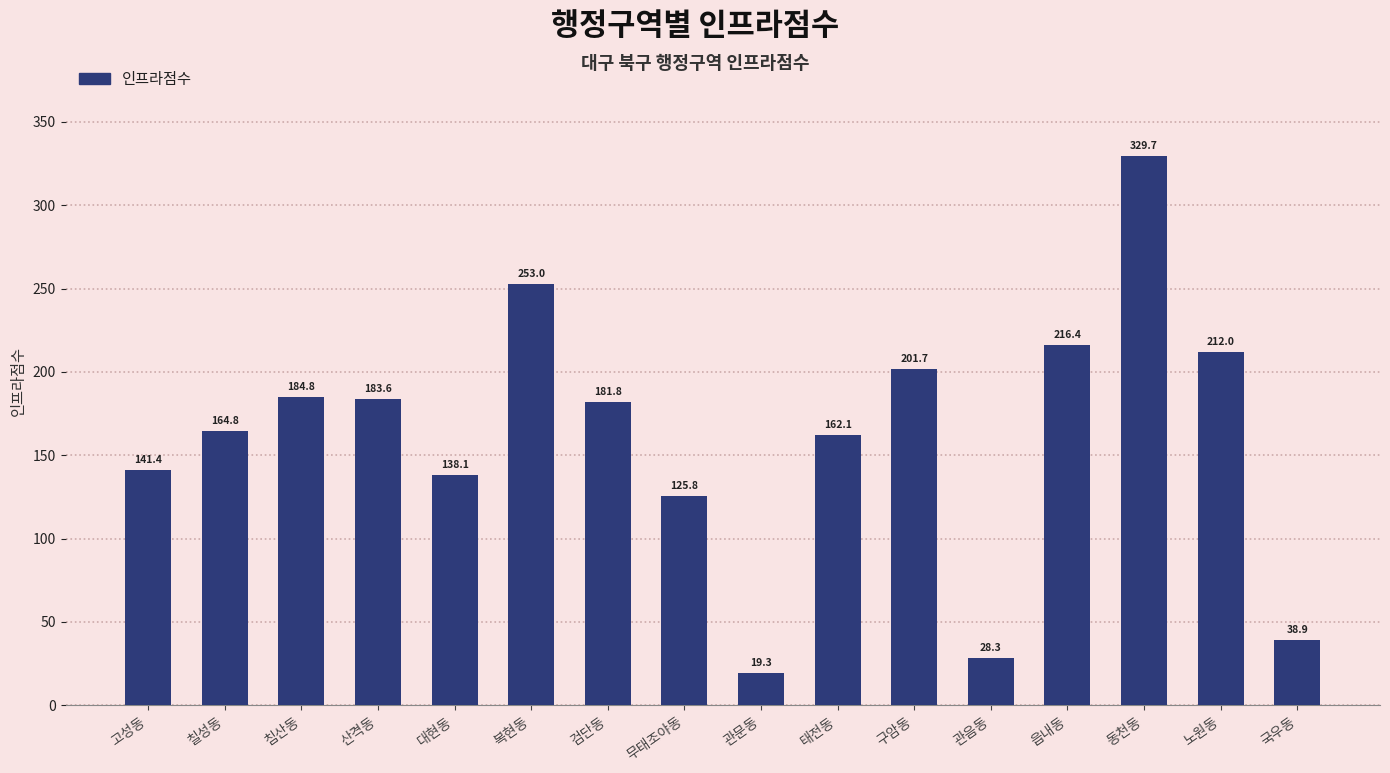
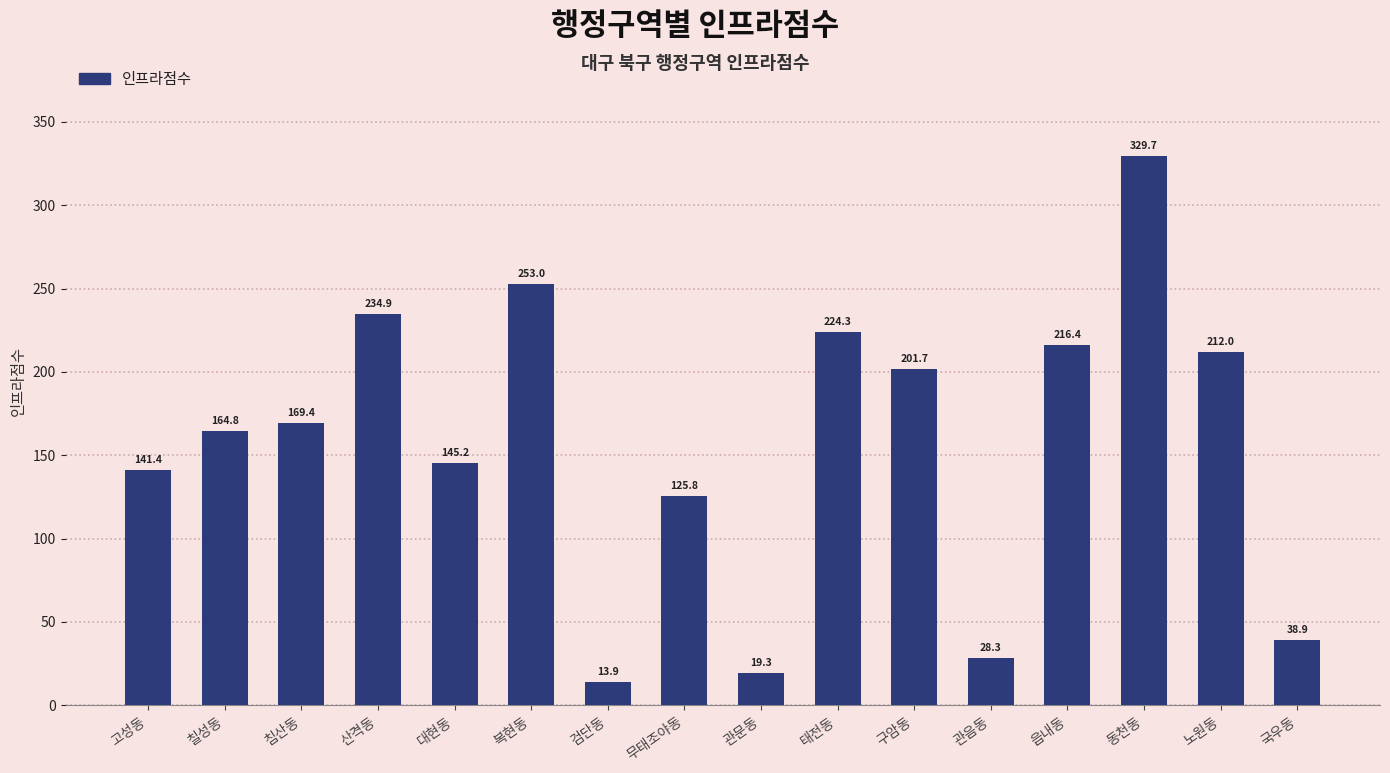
  {
    "고성동": 141.4,
    "칠성동": 164.8,
-   "침산동": 184.8,
-   "산격동": 183.6,
-   "대현동": 138.1,
+   "침산동": 169.4,
+   "산격동": 234.9,
+   "대현동": 145.2,
    "복현동": 253.0,
-   "검단동": 181.8,
+   "검단동": 13.9,
    "무태조야동": 125.8,
    "관문동": 19.3,
-   "태전동": 162.1,
+   "태전동": 224.3,
    "구암동": 201.7,
    "관음동": 28.3,
    "읍내동": 216.4,
    "동천동": 329.7,
    "노원동": 212.0,
    "국우동": 38.9
  }
